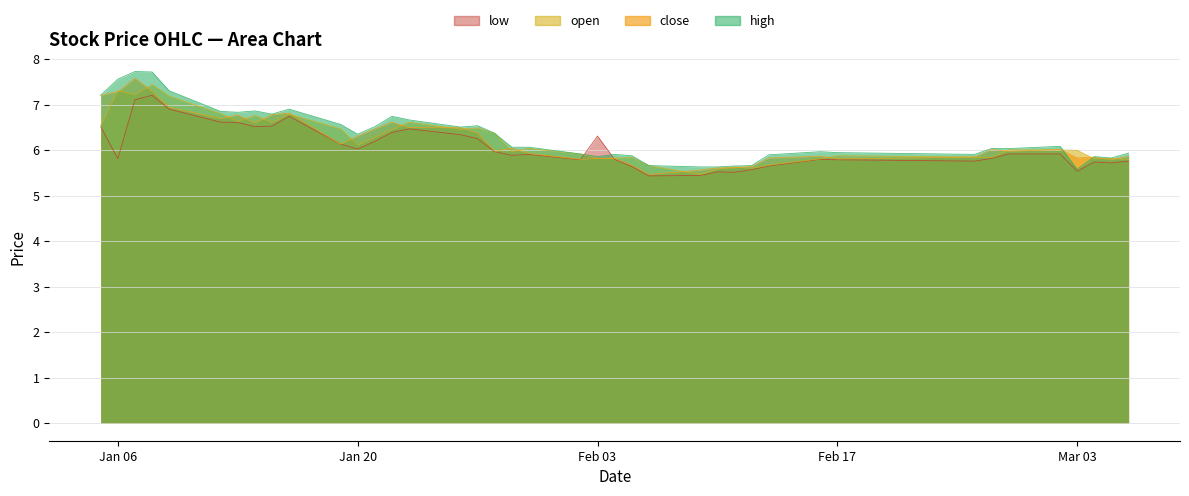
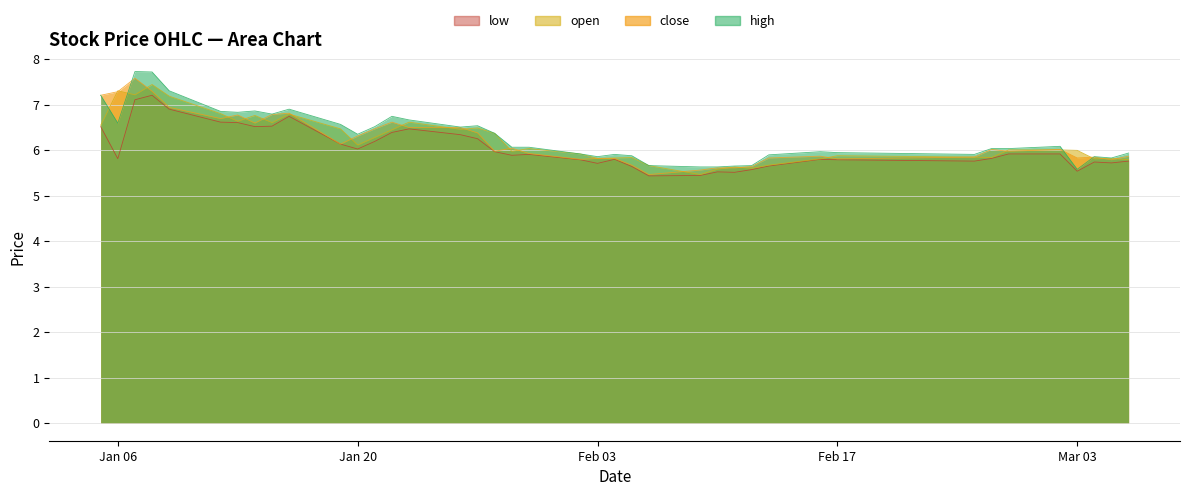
  {
    "low": {
      "Jan 06": 5.8,
      "Jan 20": 6.0,
-     "Feb 03": 6.3
+     "Feb 03": 5.7
    },
    "high": {
-     "Jan 06": 7.6,
+     "Jan 06": 6.6,
      "Feb 17": 5.9
    }
  }
